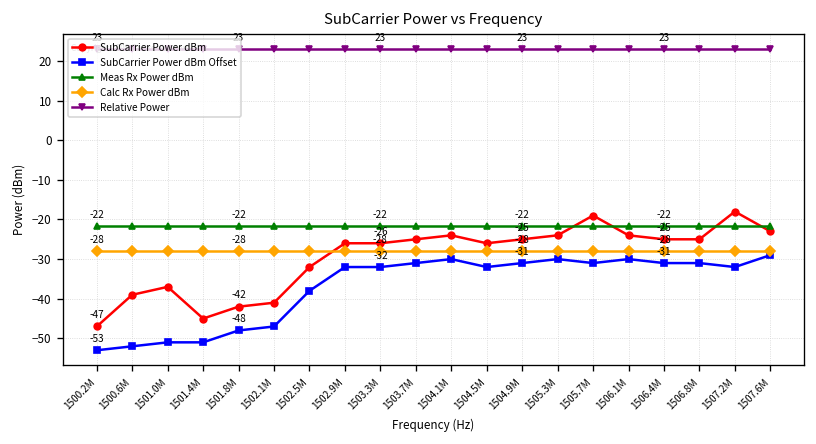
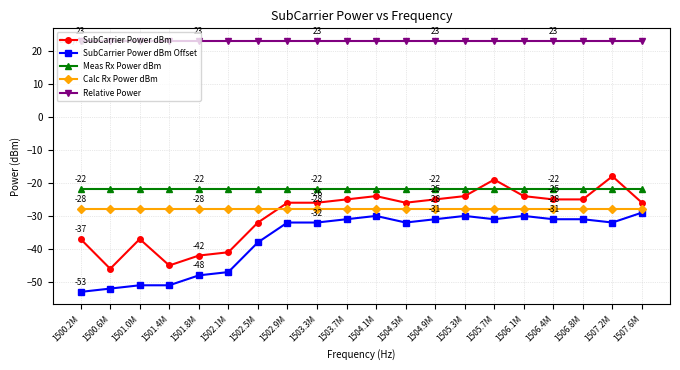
  {
    "SubCarrier Power dBm": {
-     "1500.2M": -47,
-     "1500.6M": -39,
+     "1500.2M": -37,
+     "1500.6M": -46,
      "1501.8M": -42,
-     "1507.6M": -23
+     "1507.6M": -26
    },
    "SubCarrier Power dBm Offset": {
      "1500.2M": -53,
      "1501.8M": -48
    },
    "Meas Rx Power dBm": {
      "1500.2M": -22,
      "1501.8M": -22,
      "1503.3M": -22,
      "1504.9M": -22,
      "1506.4M": -22
    },
    "Calc Rx Power dBm": {
      "1500.2M": -28,
      "1501.8M": -28
    },
    "Relative Power": {
      "1503.3M": 23,
      "1504.9M": 23,
      "1506.4M": 23
    }
  }
